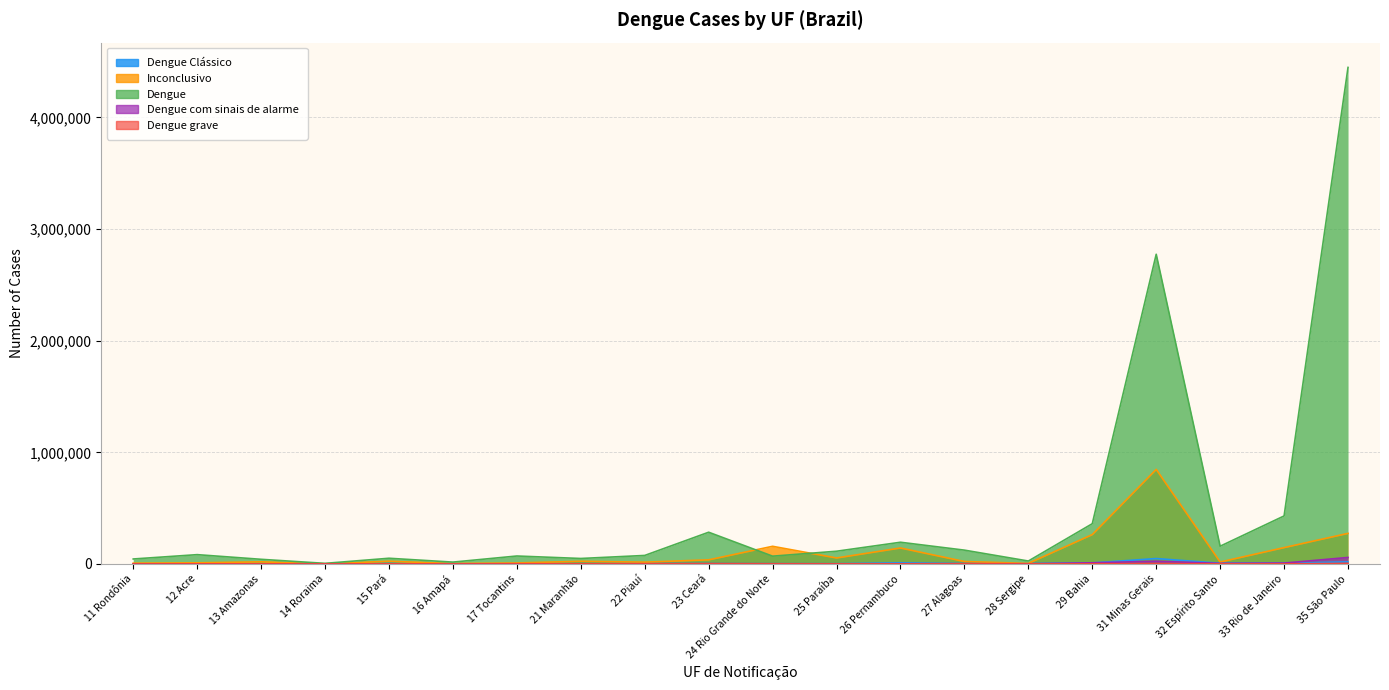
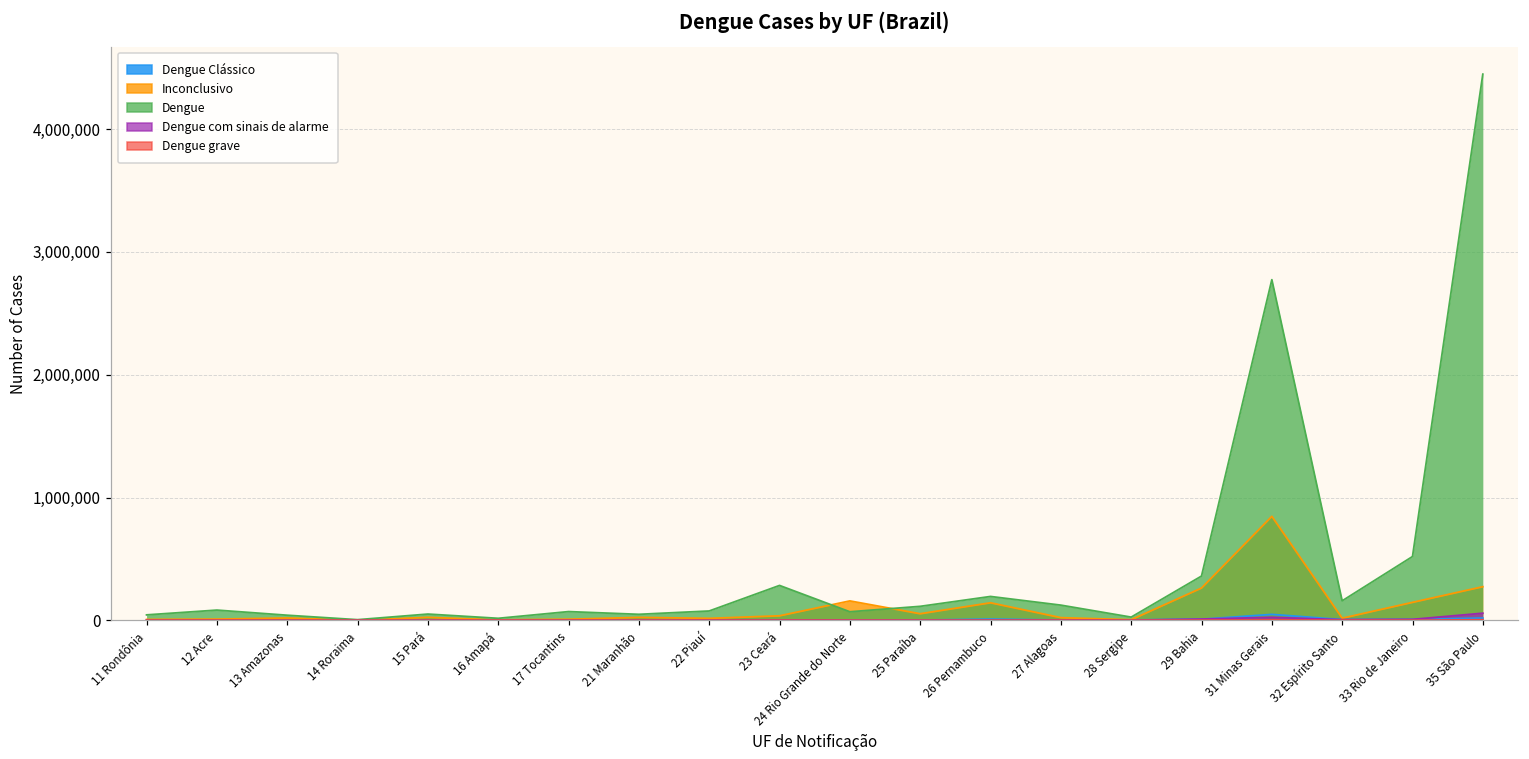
  {
    "Dengue Clássico": {
      "31 Minas Gerais": "50,000"
    },
    "Inconclusivo": {
      "23 Ceará": "40,000",
      "24 Rio Grande do Norte": "160,000",
      "25 Paraíba": "50,000",
      "26 Pernambuco": "140,000",
      "29 Bahia": "260,000",
      "31 Minas Gerais": "850,000",
      "33 Rio de Janeiro": "150,000",
      "35 São Paulo": "270,000"
    },
    "Dengue": {
      "11 Rondônia": "40,000",
      "12 Acre": "80,000",
      "15 Pará": "50,000",
      "17 Tocantins": "70,000",
      "21 Maranhão": "50,000",
      "22 Piauí": "80,000",
      "23 Ceará": "280,000",
      "24 Rio Grande do Norte": "70,000",
      "25 Paraíba": "110,000",
      "26 Pernambuco": "190,000",
      "27 Alagoas": "120,000",
      "29 Bahia": "360,000",
      "31 Minas Gerais": "2,770,000",
      "32 Espírito Santo": "160,000",
-     "33 Rio de Janeiro": "430,000",
+     "33 Rio de Janeiro": "520,000",
      "35 São Paulo": "4,450,000"
    },
    "Dengue com sinais de alarme": {
      "35 São Paulo": "60,000"
    }
  }
